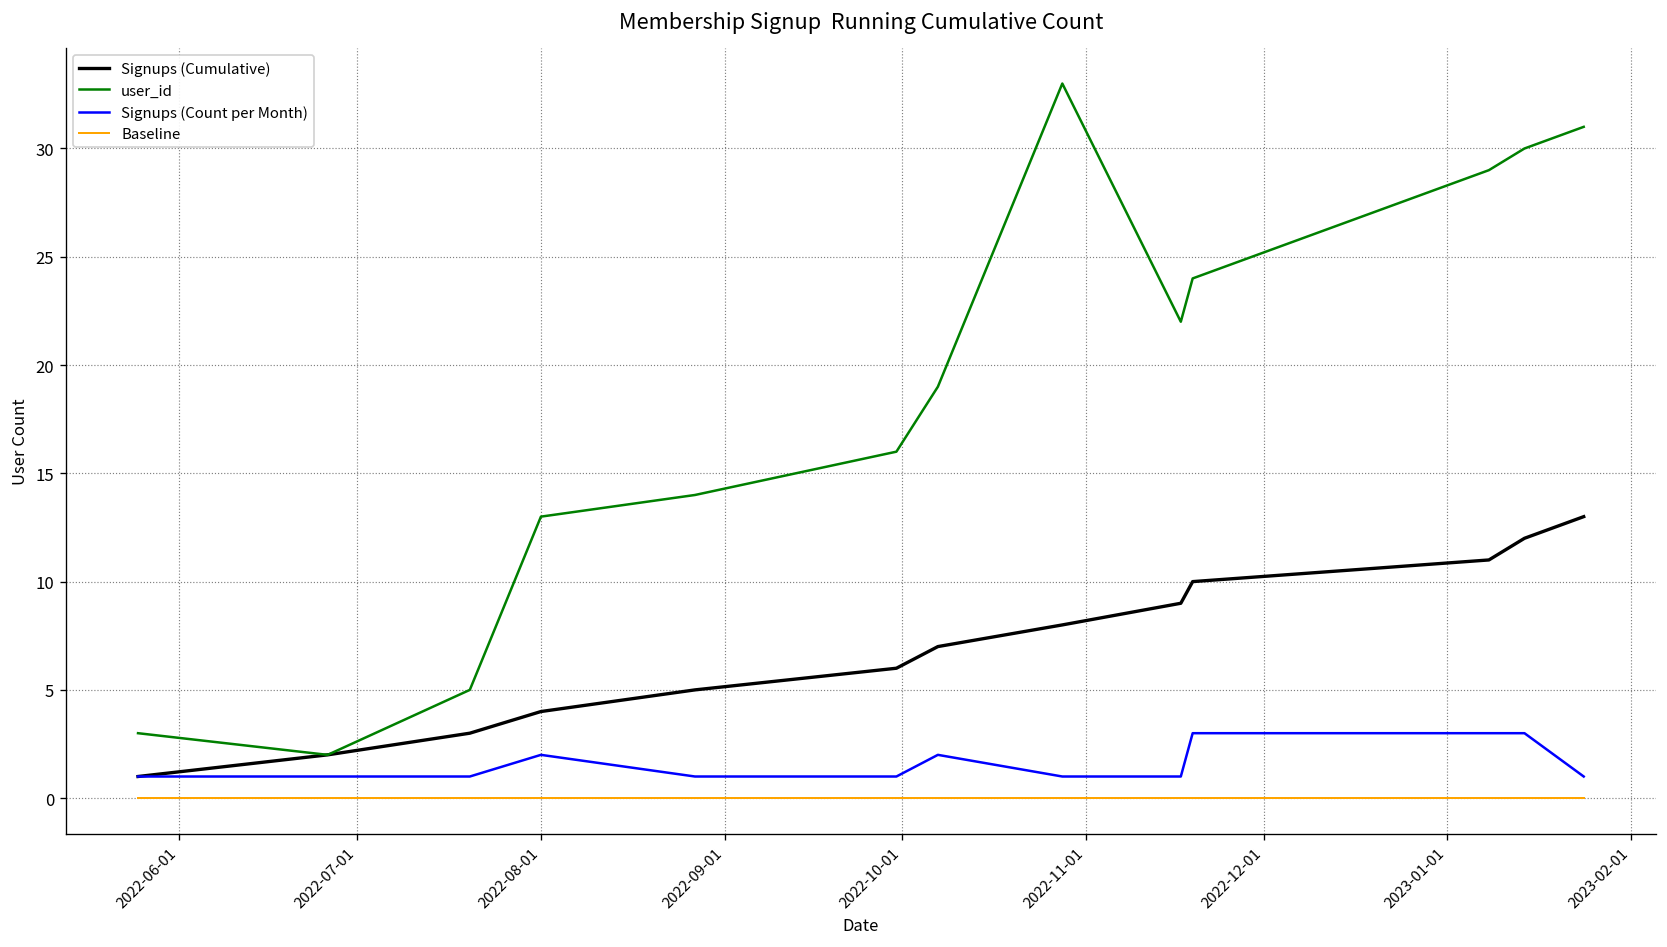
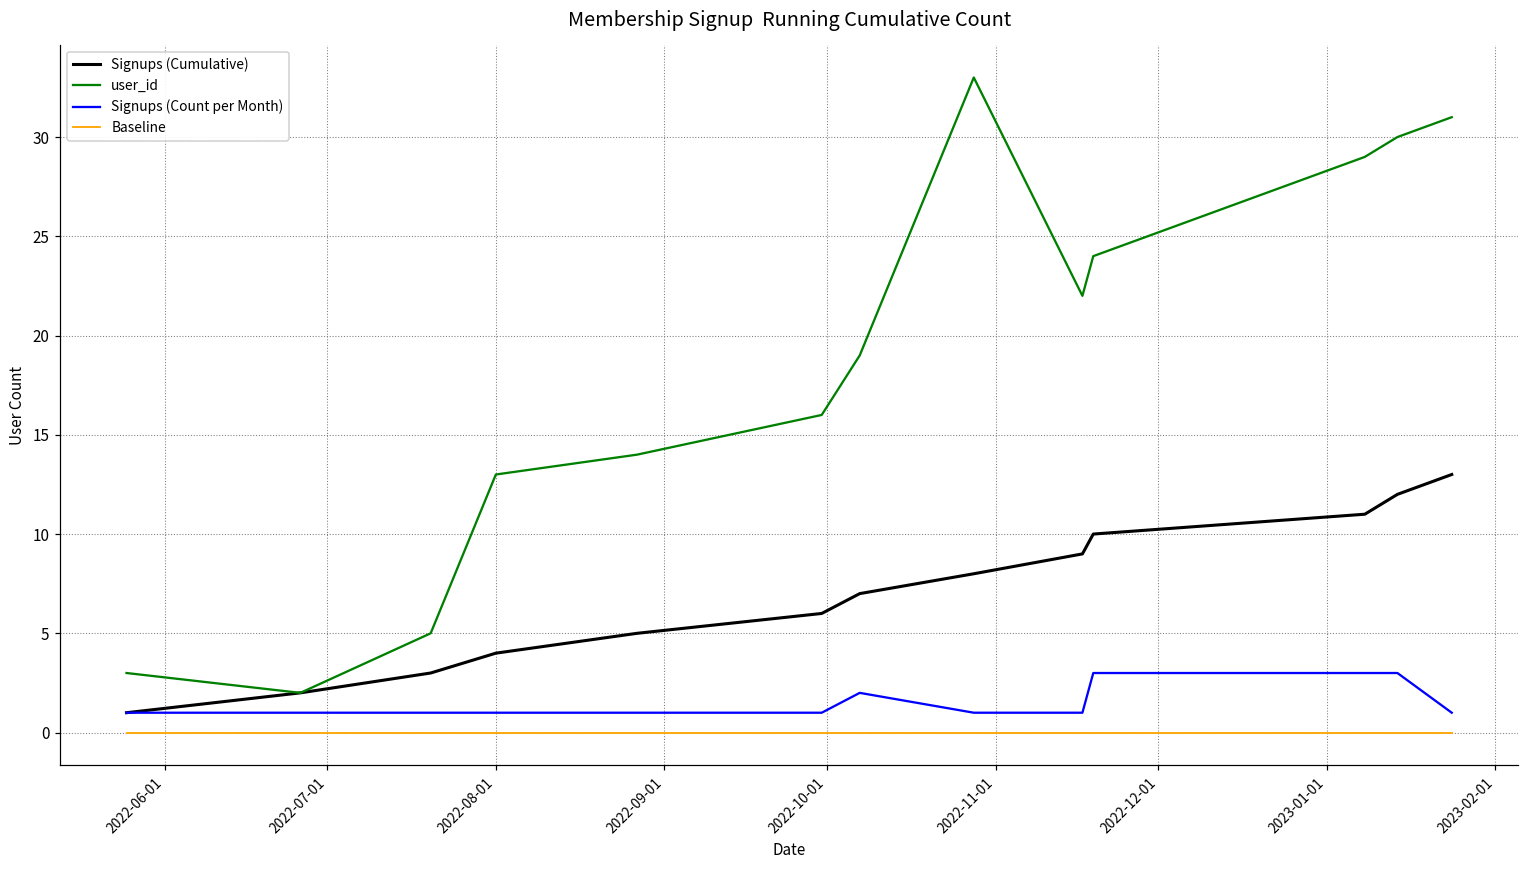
  {
    "Signups (Cumulative)": {
      "2022-08-01": 4
    },
    "user_id": {
      "2022-08-01": 13
    },
    "Signups (Count per Month)": {
-     "2022-08-01": 2
+     "2022-08-01": 1
    },
    "Baseline": {
      "2022-08-01": 0
    }
  }
